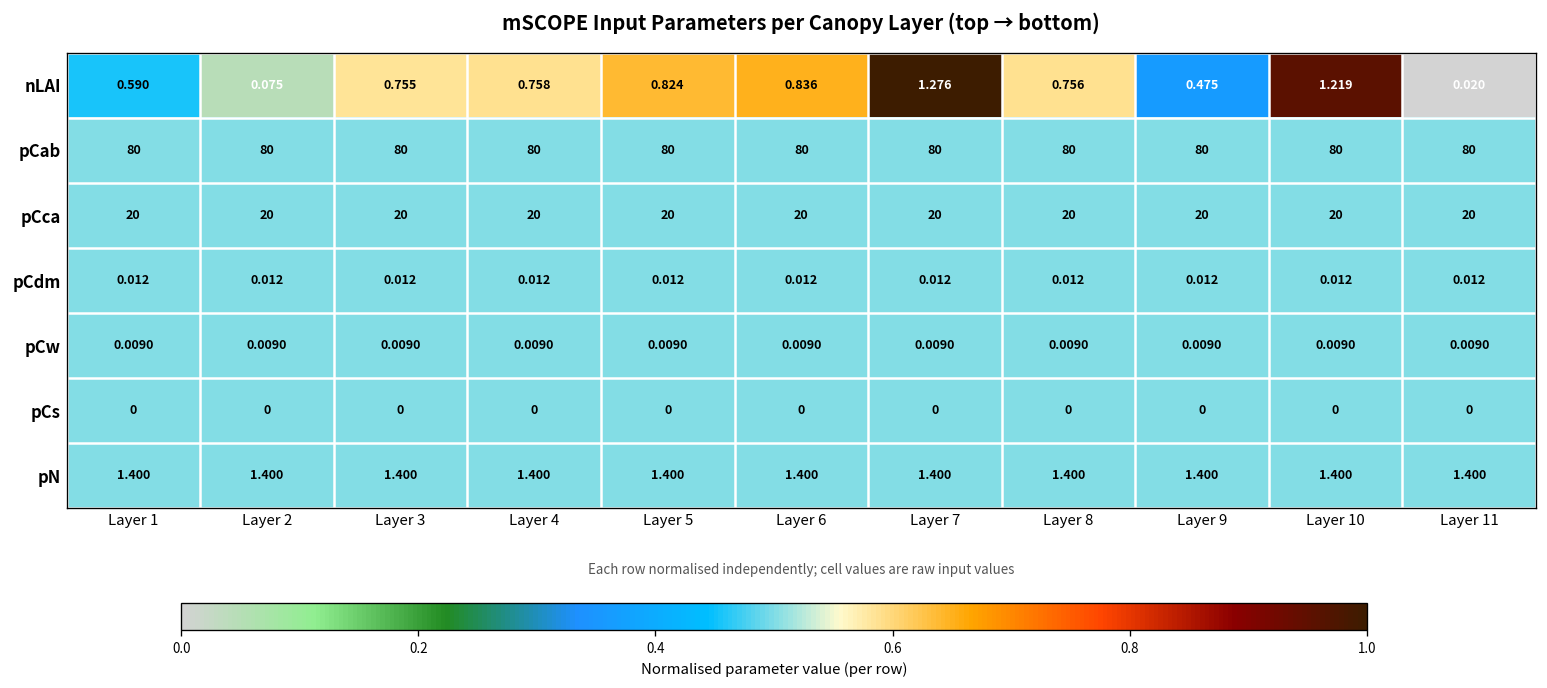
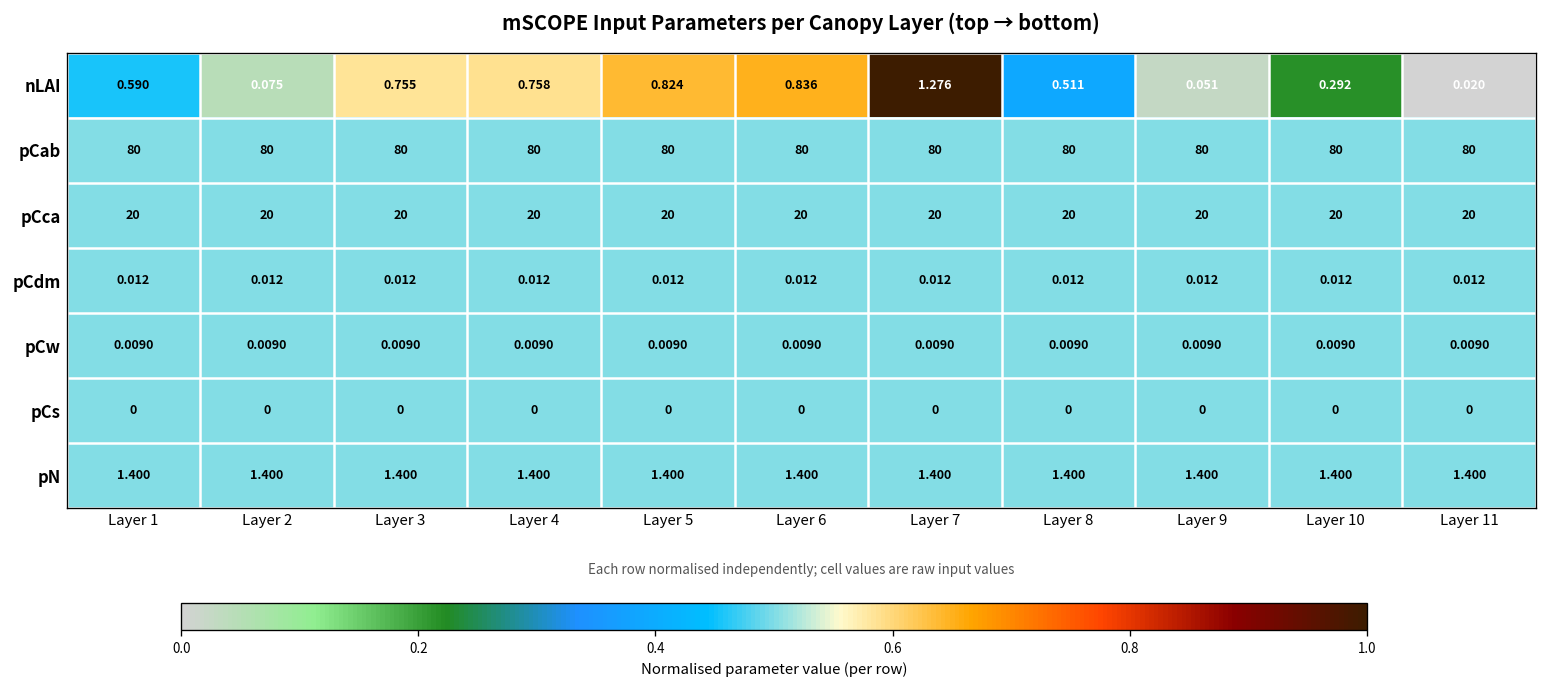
  {
    "nLAI": {
      "Layer 1": 0.590,
      "Layer 2": 0.075,
      "Layer 3": 0.755,
      "Layer 4": 0.758,
      "Layer 5": 0.824,
      "Layer 6": 0.836,
      "Layer 7": 1.276,
-     "Layer 8": 0.756,
-     "Layer 9": 0.475,
-     "Layer 10": 1.219
+     "Layer 8": 0.511,
+     "Layer 9": 0.051,
+     "Layer 10": 0.292
    },
    "pCab": {
      "Layer 1": 80,
      "Layer 2": 80,
      "Layer 3": 80,
      "Layer 4": 80,
      "Layer 5": 80,
      "Layer 6": 80,
      "Layer 7": 80,
      "Layer 8": 80,
      "Layer 9": 80,
      "Layer 10": 80,
      "Layer 11": 80
    },
    "pCca": {
      "Layer 1": 20,
      "Layer 2": 20,
      "Layer 3": 20,
      "Layer 4": 20,
      "Layer 5": 20,
      "Layer 6": 20,
      "Layer 7": 20,
      "Layer 8": 20,
      "Layer 9": 20,
      "Layer 10": 20,
      "Layer 11": 20
    },
    "pCdm": {
      "Layer 1": 0.012,
      "Layer 2": 0.012,
      "Layer 3": 0.012,
      "Layer 4": 0.012,
      "Layer 5": 0.012,
      "Layer 6": 0.012,
      "Layer 7": 0.012,
      "Layer 8": 0.012,
      "Layer 9": 0.012,
      "Layer 10": 0.012,
      "Layer 11": 0.012
    },
    "pCw": {
      "Layer 1": 0.0090,
      "Layer 2": 0.0090,
      "Layer 3": 0.0090,
      "Layer 4": 0.0090,
      "Layer 5": 0.0090,
      "Layer 6": 0.0090,
      "Layer 7": 0.0090,
      "Layer 8": 0.0090,
      "Layer 9": 0.0090,
      "Layer 10": 0.0090,
      "Layer 11": 0.0090
    },
    "pCs": {
      "Layer 1": 0,
      "Layer 2": 0,
      "Layer 3": 0,
      "Layer 4": 0,
      "Layer 5": 0,
      "Layer 6": 0,
      "Layer 7": 0,
      "Layer 8": 0,
      "Layer 9": 0,
      "Layer 10": 0,
      "Layer 11": 0
    },
    "pN": {
      "Layer 1": 1.400,
      "Layer 2": 1.400,
      "Layer 3": 1.400,
      "Layer 4": 1.400,
      "Layer 5": 1.400,
      "Layer 6": 1.400,
      "Layer 7": 1.400,
      "Layer 8": 1.400,
      "Layer 9": 1.400,
      "Layer 10": 1.400,
      "Layer 11": 1.400
    }
  }
